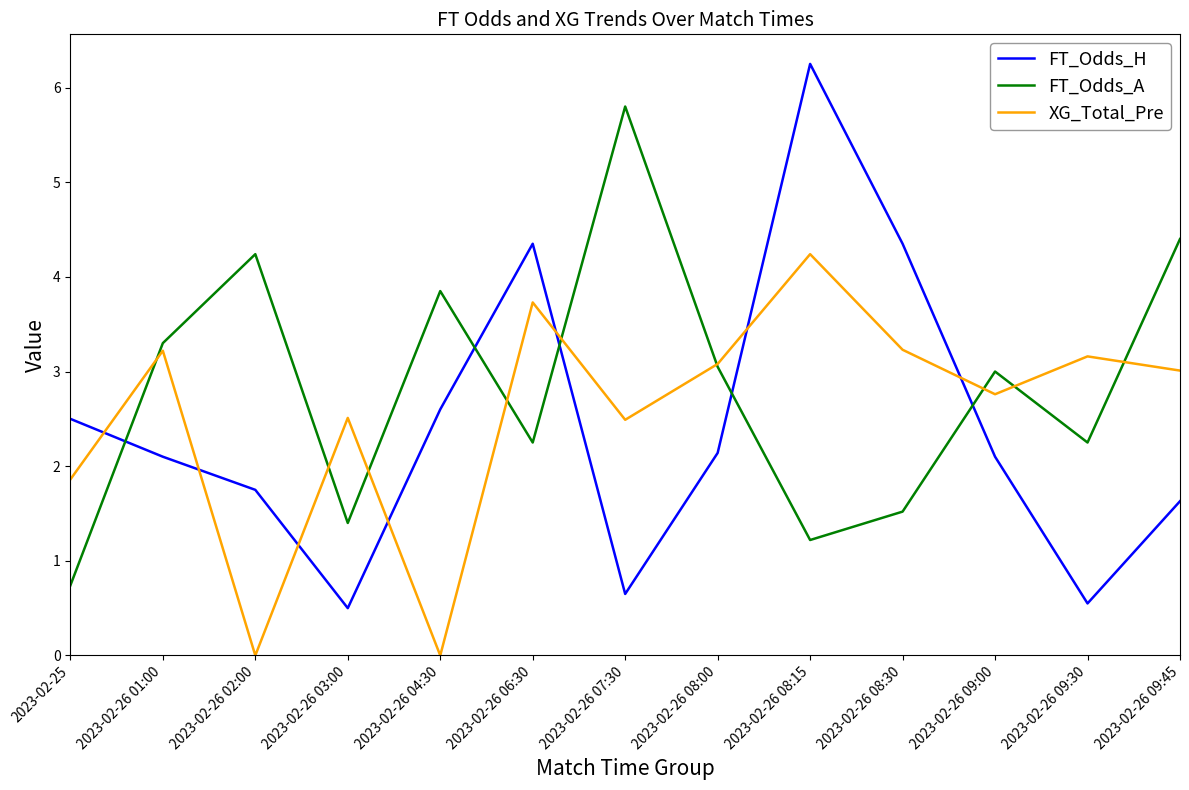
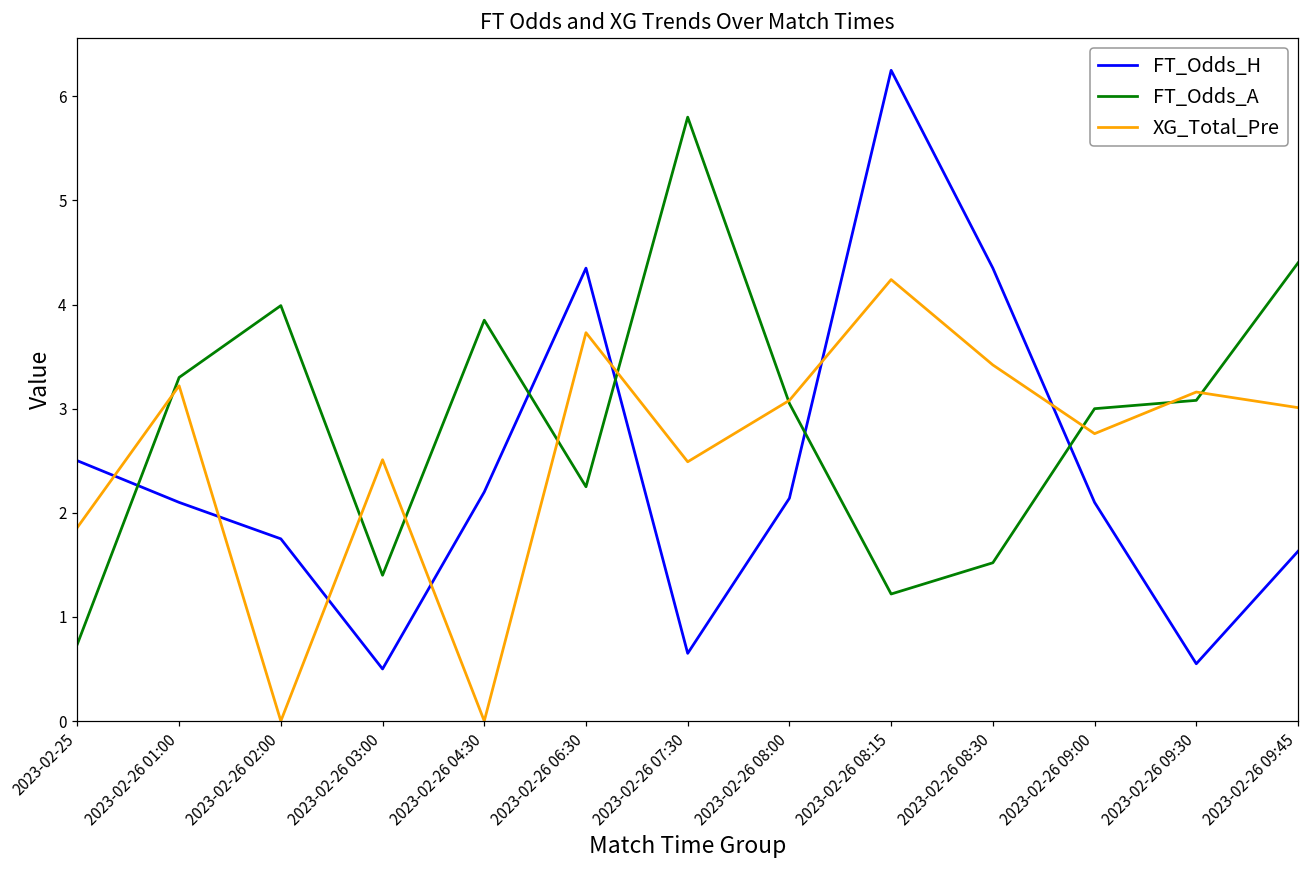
  {
    "FT_Odds_H": {
      "2023-02-25": 2.5,
      "2023-02-26 01:00": 2.1,
      "2023-02-26 02:00": 1.8,
      "2023-02-26 03:00": 0.5,
-     "2023-02-26 04:30": 2.6,
+     "2023-02-26 04:30": 2.2,
      "2023-02-26 06:30": 4.4,
      "2023-02-26 07:30": 0.7,
      "2023-02-26 08:00": 2.1,
      "2023-02-26 08:15": 6.3,
      "2023-02-26 08:30": 4.4,
      "2023-02-26 09:00": 2.1,
      "2023-02-26 09:30": 0.6,
      "2023-02-26 09:45": 1.6
    },
    "FT_Odds_A": {
      "2023-02-25": 0.7,
      "2023-02-26 01:00": 3.3,
-     "2023-02-26 02:00": 4.2,
+     "2023-02-26 02:00": 4.0,
      "2023-02-26 03:00": 1.4,
      "2023-02-26 04:30": 3.9,
      "2023-02-26 06:30": 2.3,
      "2023-02-26 07:30": 5.8,
      "2023-02-26 08:00": 3.1,
      "2023-02-26 08:15": 1.2,
      "2023-02-26 08:30": 1.5,
      "2023-02-26 09:00": 3.0,
-     "2023-02-26 09:30": 2.3,
+     "2023-02-26 09:30": 3.1,
      "2023-02-26 09:45": 4.4
    },
    "XG_Total_Pre": {
      "2023-02-25": 1.9,
      "2023-02-26 01:00": 3.2,
      "2023-02-26 02:00": 0.0,
      "2023-02-26 03:00": 2.5,
      "2023-02-26 04:30": 0.0,
      "2023-02-26 06:30": 3.7,
      "2023-02-26 07:30": 2.5,
      "2023-02-26 08:00": 3.1,
      "2023-02-26 08:15": 4.2,
-     "2023-02-26 08:30": 3.2,
+     "2023-02-26 08:30": 3.4,
      "2023-02-26 09:00": 2.8,
      "2023-02-26 09:30": 3.2,
      "2023-02-26 09:45": 3.0
    }
  }
